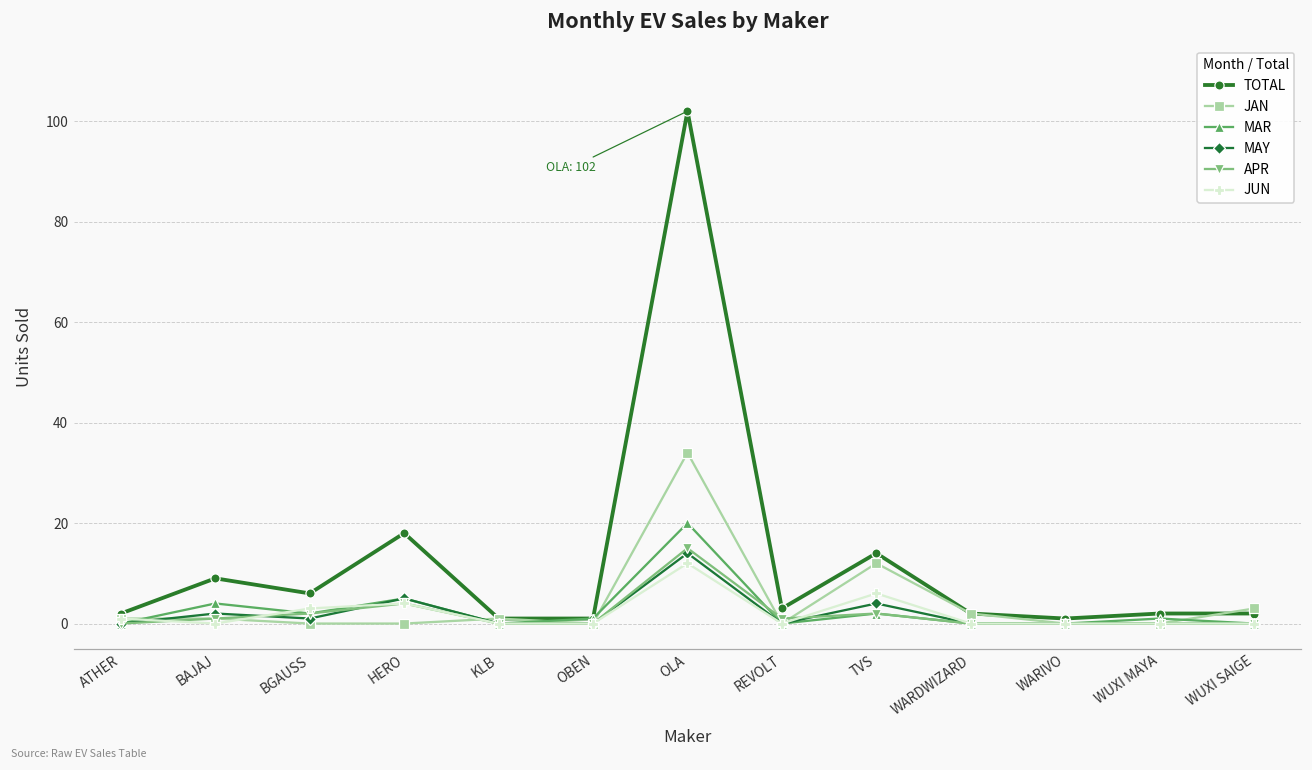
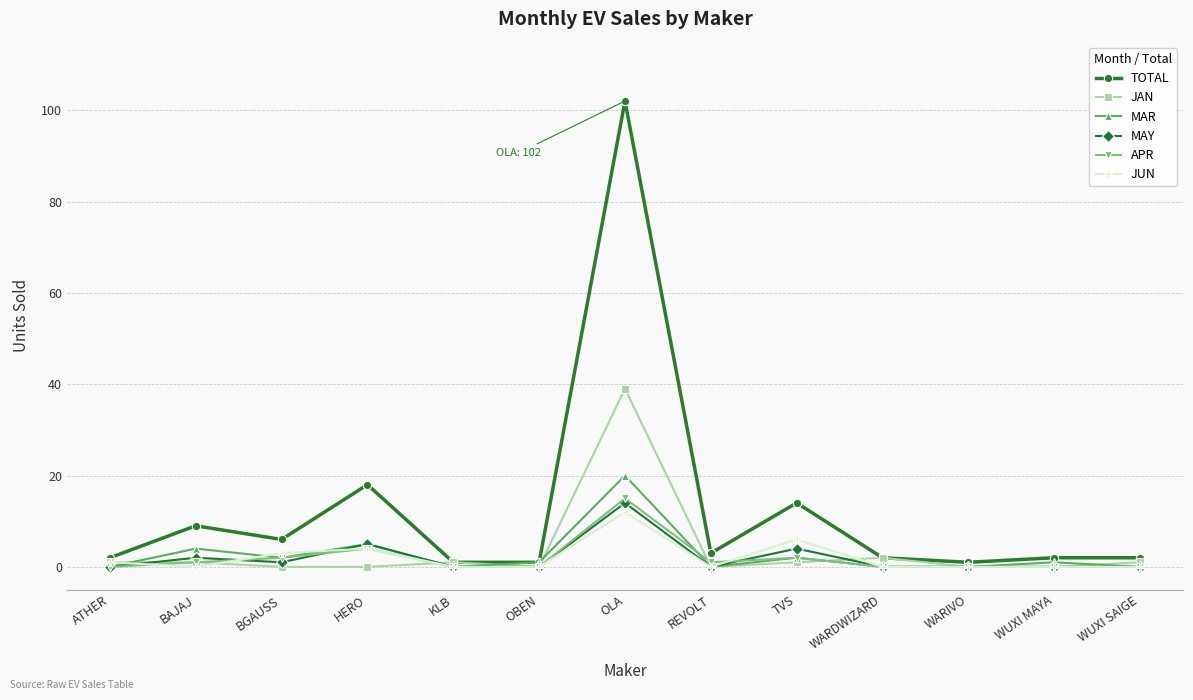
  {
    "JAN": {
      "BGAUSS": 0,
      "HERO": 0,
-     "OLA": 34,
-     "TVS": 12,
-     "WUXI SAIGE": 3
+     "OLA": 39,
+     "TVS": 1,
+     "WUXI SAIGE": 1
    },
    "JUN": {
      "BAJAJ": 0,
      "BGAUSS": 3,
      "OLA": 12,
      "TVS": 6
    }
  }
